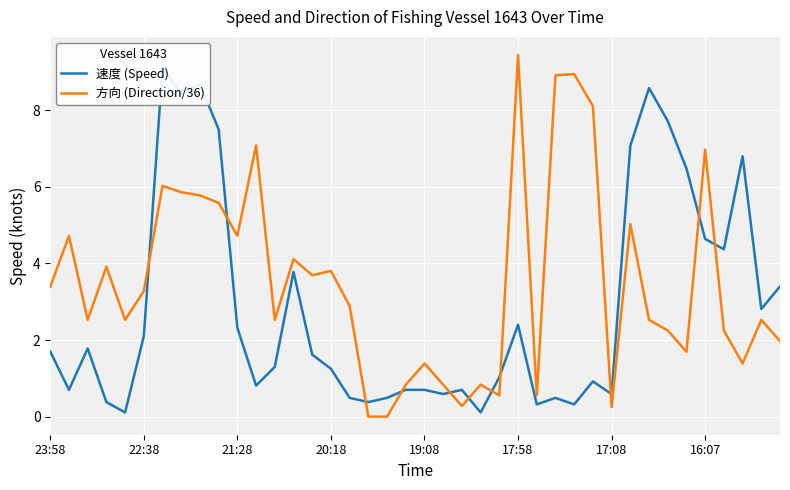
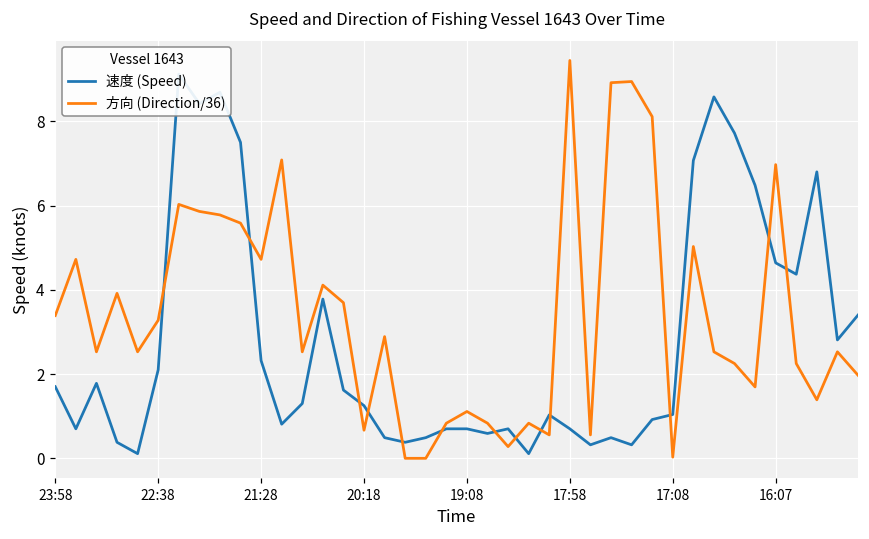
  {
    "速度 (Speed)": {
      "23:58": 1.7,
      "22:38": 2.1,
      "21:28": 2.3,
      "20:18": 1.3,
      "19:08": 0.7,
-     "17:58": 2.4,
-     "17:08": 0.6,
+     "17:58": 0.7,
+     "17:08": 1.0,
      "16:07": 4.6
    },
    "方向 (Direction/36)": {
      "23:58": 3.4,
      "22:38": 3.3,
      "21:28": 4.7,
-     "20:18": 3.8,
-     "19:08": 1.4,
+     "20:18": 0.7,
+     "19:08": 1.1,
      "17:58": 9.4,
-     "17:08": 0.3,
+     "17:08": 0.0,
      "16:07": 7.0
    }
  }
